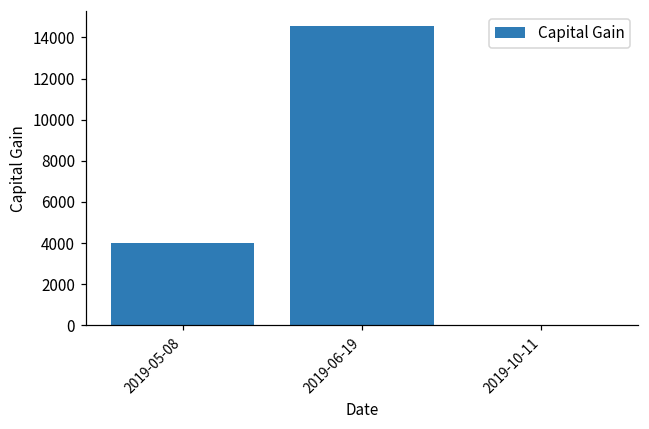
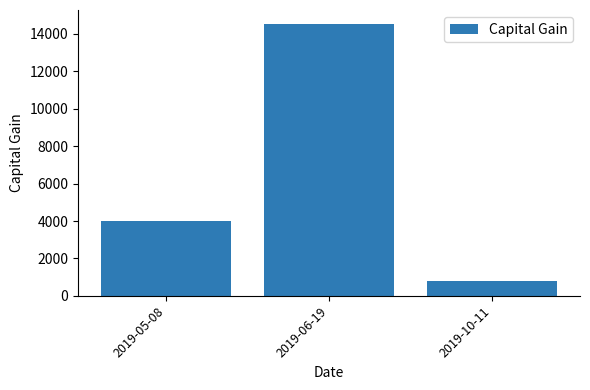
  {
    "2019-05-08": 4000,
    "2019-06-19": 14600,
-   "2019-10-11": 0
+   "2019-10-11": 800
  }
